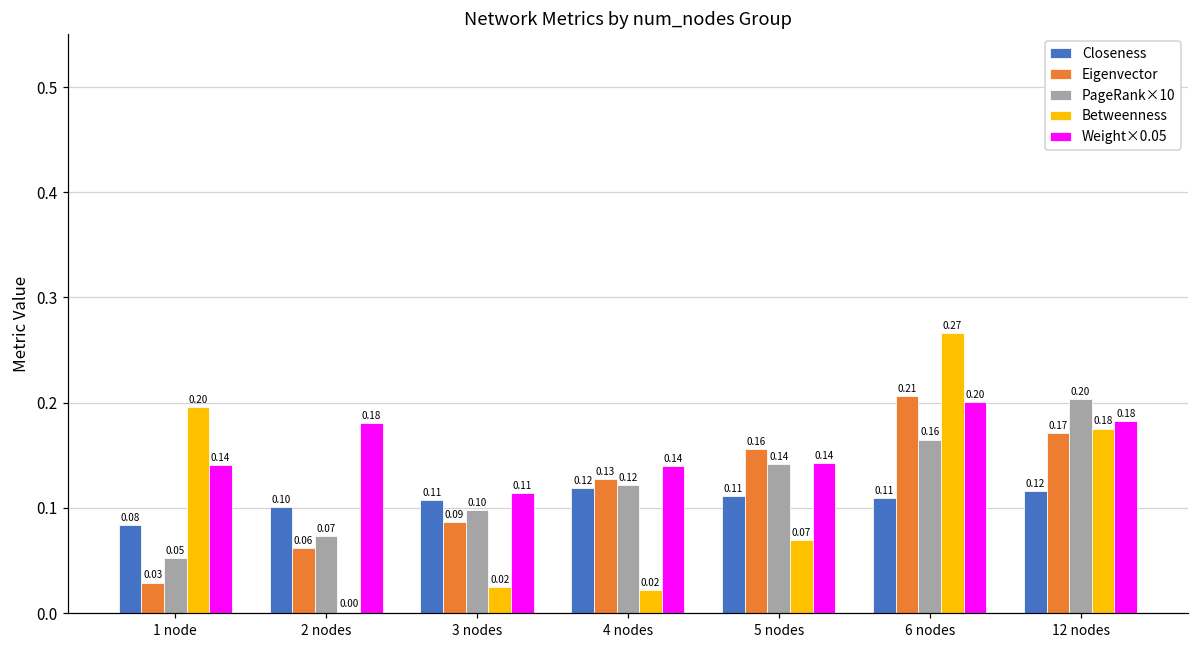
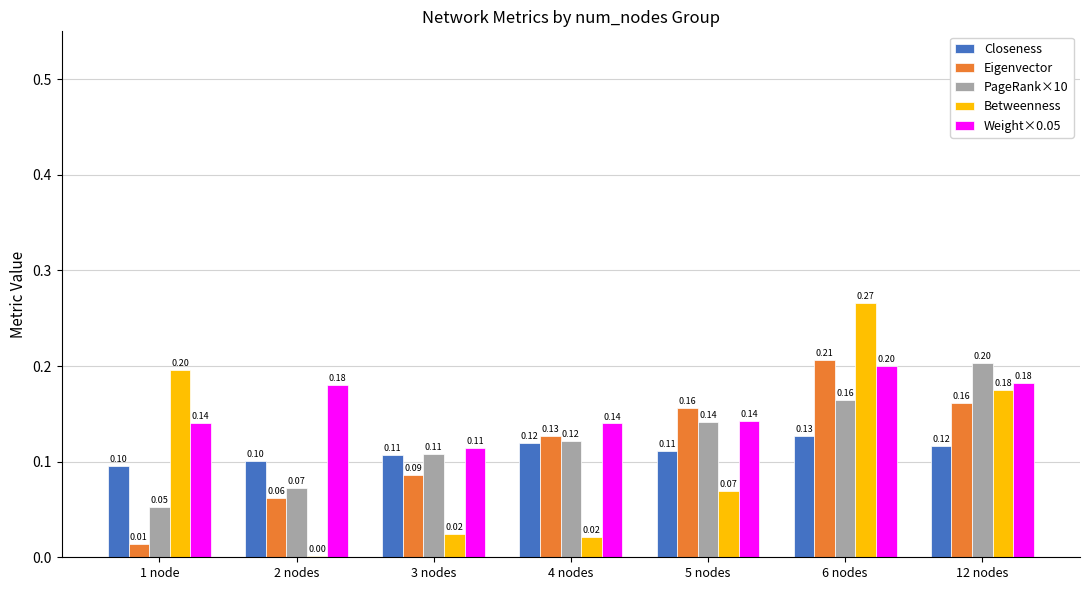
  {
    "Closeness": {
-     "1 node": 0.08,
+     "1 node": 0.10,
      "2 nodes": 0.10,
      "3 nodes": 0.11,
      "4 nodes": 0.12,
      "5 nodes": 0.11,
-     "6 nodes": 0.11,
+     "6 nodes": 0.13,
      "12 nodes": 0.12
    },
    "Eigenvector": {
-     "1 node": 0.03,
+     "1 node": 0.01,
      "2 nodes": 0.06,
      "3 nodes": 0.09,
      "4 nodes": 0.13,
      "5 nodes": 0.16,
      "6 nodes": 0.21,
-     "12 nodes": 0.17
+     "12 nodes": 0.16
    },
    "PageRank×10": {
      "1 node": 0.05,
      "2 nodes": 0.07,
-     "3 nodes": 0.10,
+     "3 nodes": 0.11,
      "4 nodes": 0.12,
      "5 nodes": 0.14,
      "6 nodes": 0.16,
      "12 nodes": 0.20
    },
    "Betweenness": {
      "1 node": 0.20,
      "2 nodes": 0.00,
      "3 nodes": 0.02,
      "4 nodes": 0.02,
      "5 nodes": 0.07,
      "6 nodes": 0.27,
      "12 nodes": 0.18
    },
    "Weight×0.05": {
      "1 node": 0.14,
      "2 nodes": 0.18,
      "3 nodes": 0.11,
      "4 nodes": 0.14,
      "5 nodes": 0.14,
      "6 nodes": 0.20,
      "12 nodes": 0.18
    }
  }
